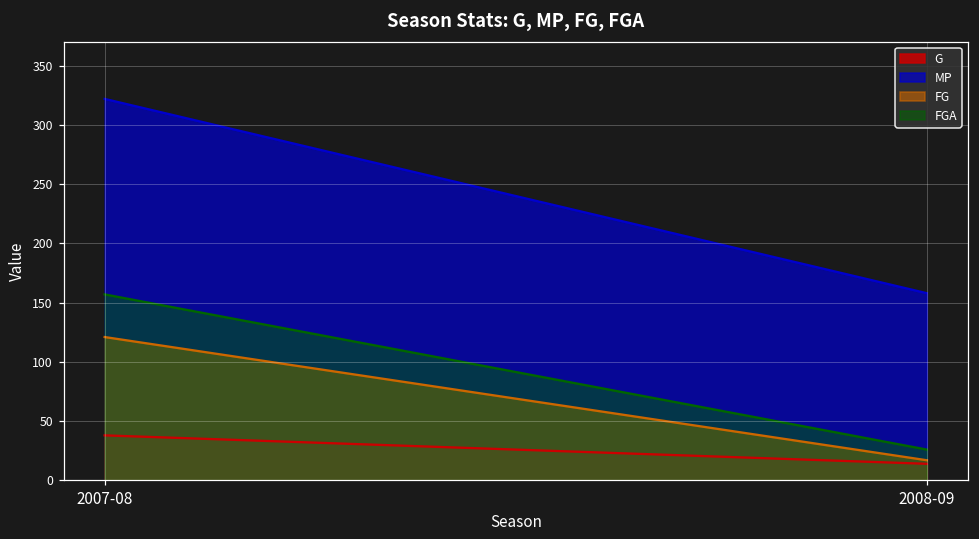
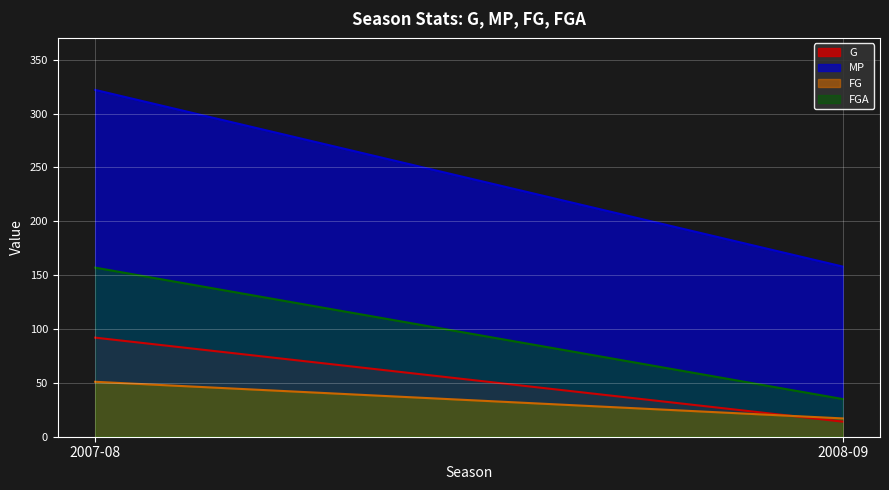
  {
    "G": {
-     "2007-08": 38,
+     "2007-08": 92,
      "2008-09": 14
    },
    "MP": {
      "2007-08": 322,
      "2008-09": 158
    },
    "FG": {
-     "2007-08": 121,
+     "2007-08": 51,
      "2008-09": 17
    },
    "FGA": {
      "2007-08": 157,
-     "2008-09": 26
+     "2008-09": 35
    }
  }
